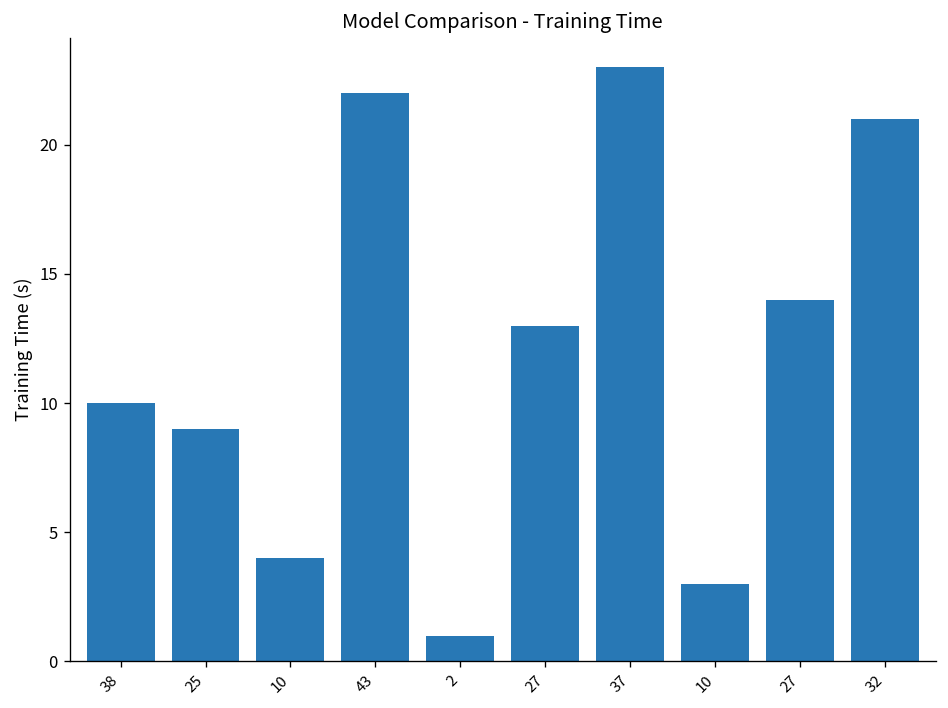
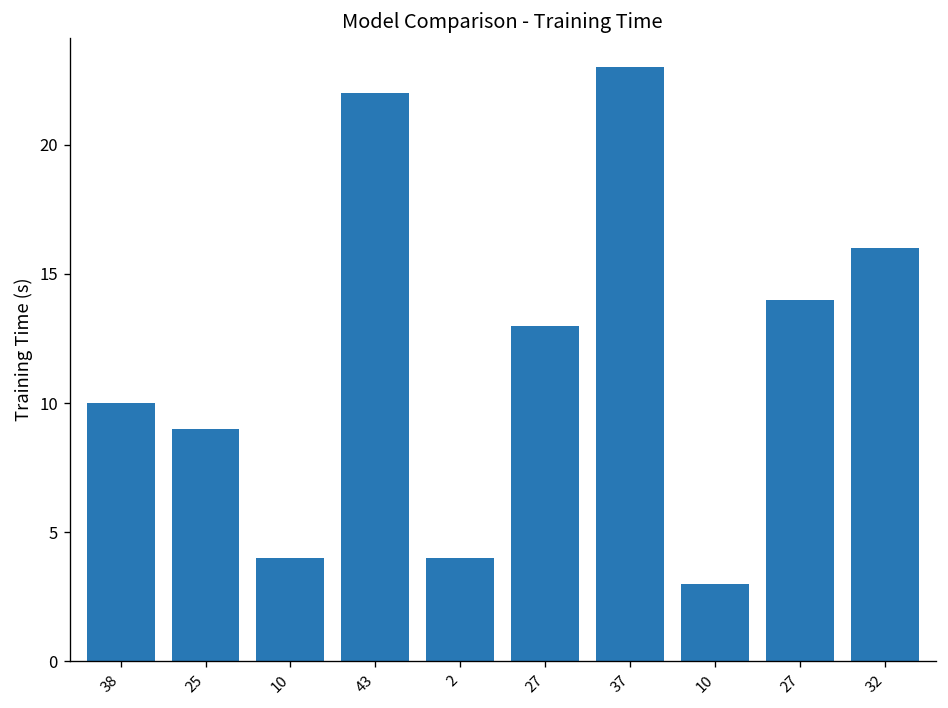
  {
    "38": 10,
    "25": 9,
    "43": 22,
-   "2": 1,
+   "2": 4,
    "37": 23,
-   "32": 21
+   "32": 16
  }
